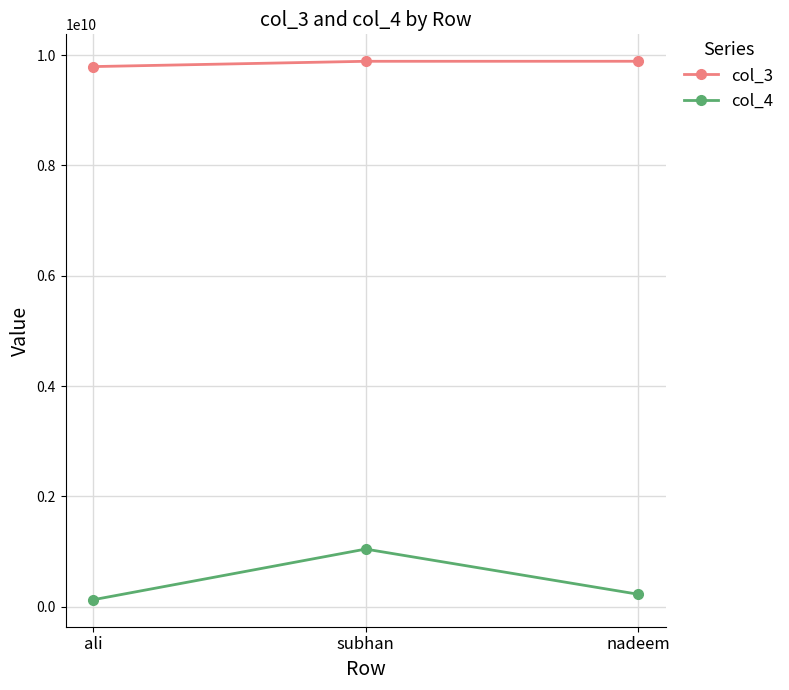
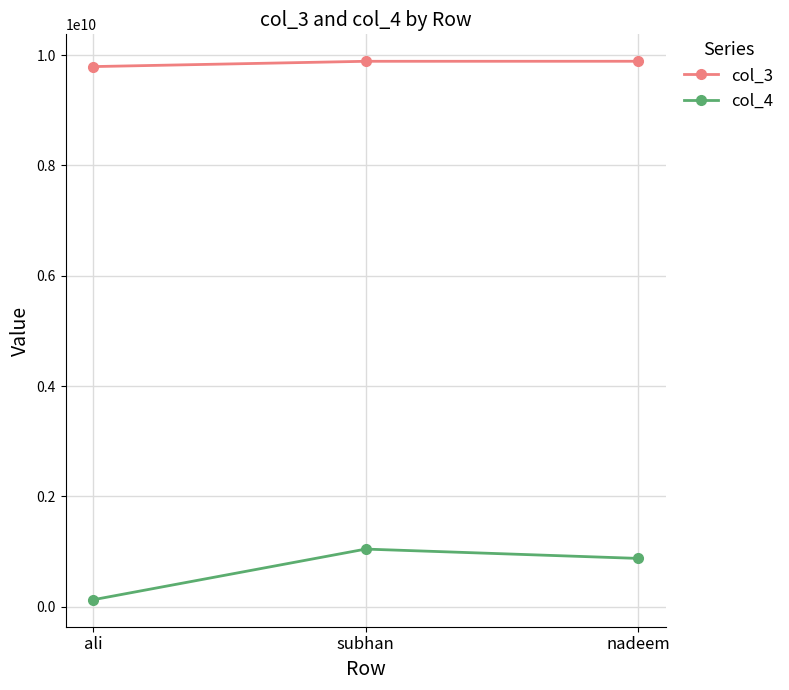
  {
    "col_3": {
      "ali": 9800000000,
      "subhan": 9900000000,
      "nadeem": 9900000000
    },
    "col_4": {
      "ali": 100000000,
      "subhan": 1000000000,
-     "nadeem": 200000000
+     "nadeem": 900000000
    }
  }
